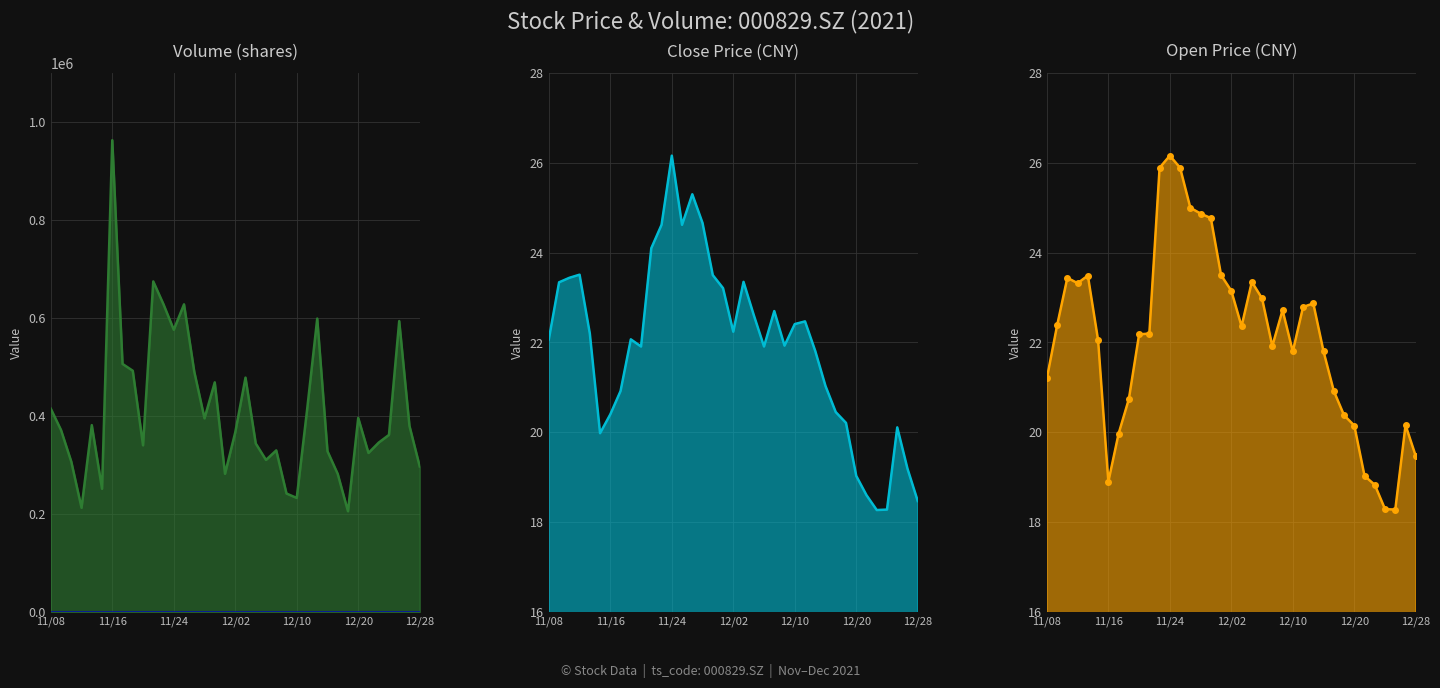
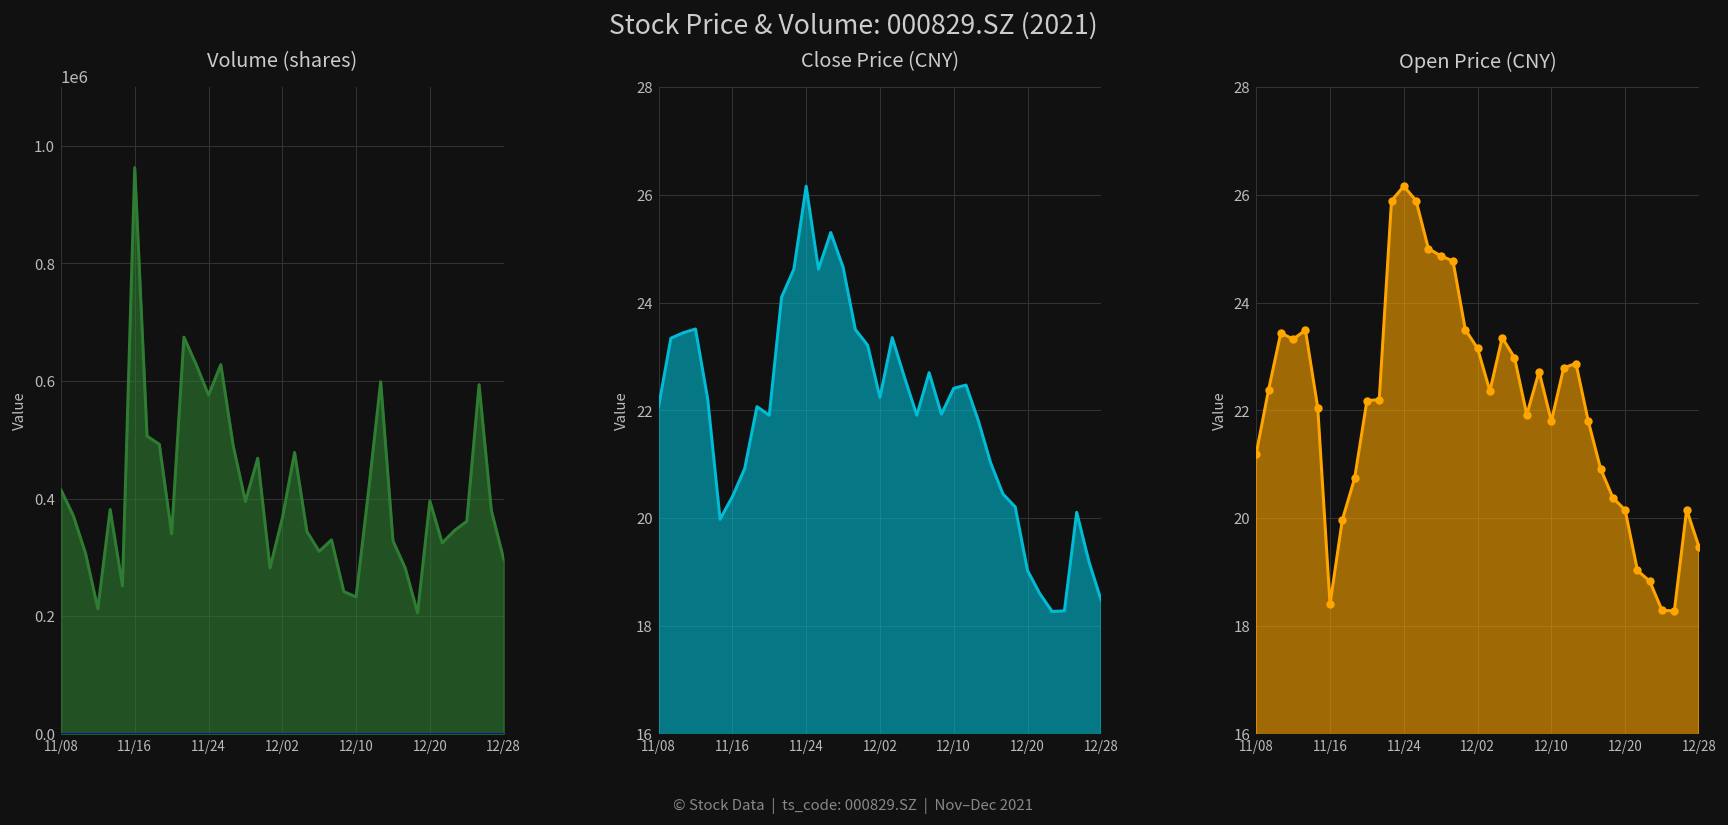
  {
    "Volume (shares)": {
      "11/08": 410000,
      "11/16": 960000,
      "11/24": 580000,
      "12/02": 370000,
      "12/10": 230000,
      "12/20": 400000,
      "12/28": 300000
    },
    "Close Price (CNY)": {
      "11/08": 22.1,
      "11/16": 20.4,
      "11/24": 26.2,
      "12/02": 22.2,
      "12/10": 22.4,
      "12/20": 19.0,
      "12/28": 18.5
    },
    "Open Price (CNY)": {
      "11/08": 21.2,
-     "11/16": 18.9,
+     "11/16": 18.4,
      "11/24": 26.2,
      "12/02": 23.2,
      "12/10": 21.8,
      "12/20": 20.2,
      "12/28": 19.5
    }
  }
